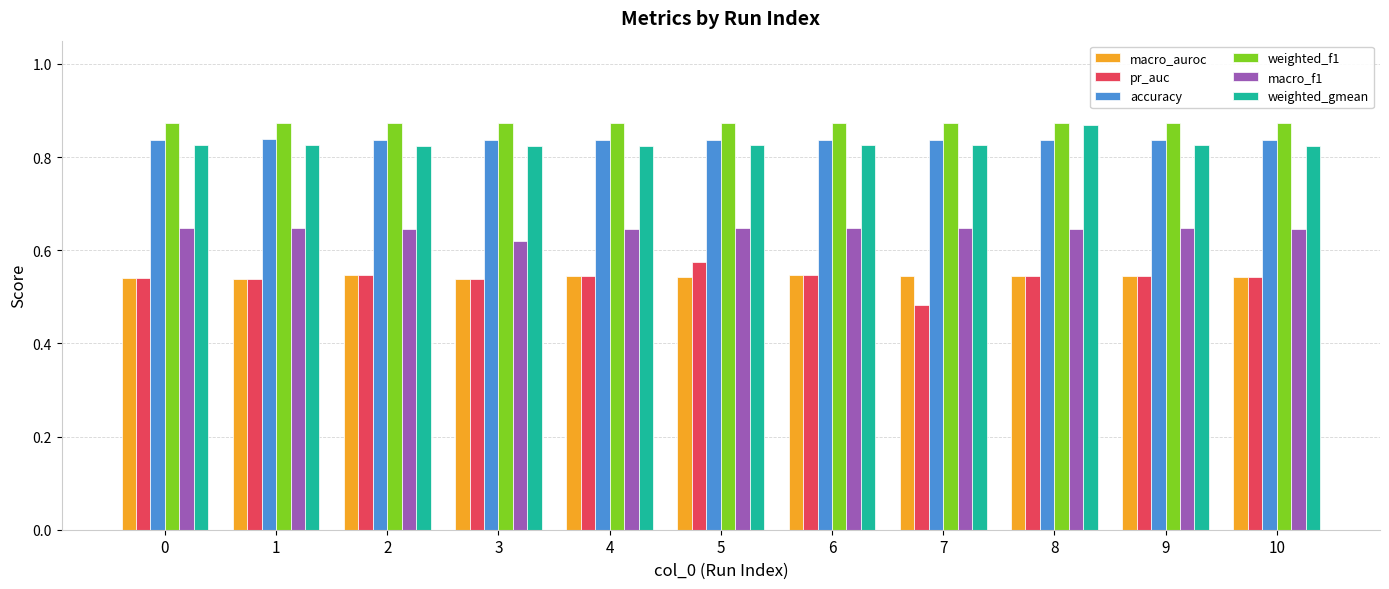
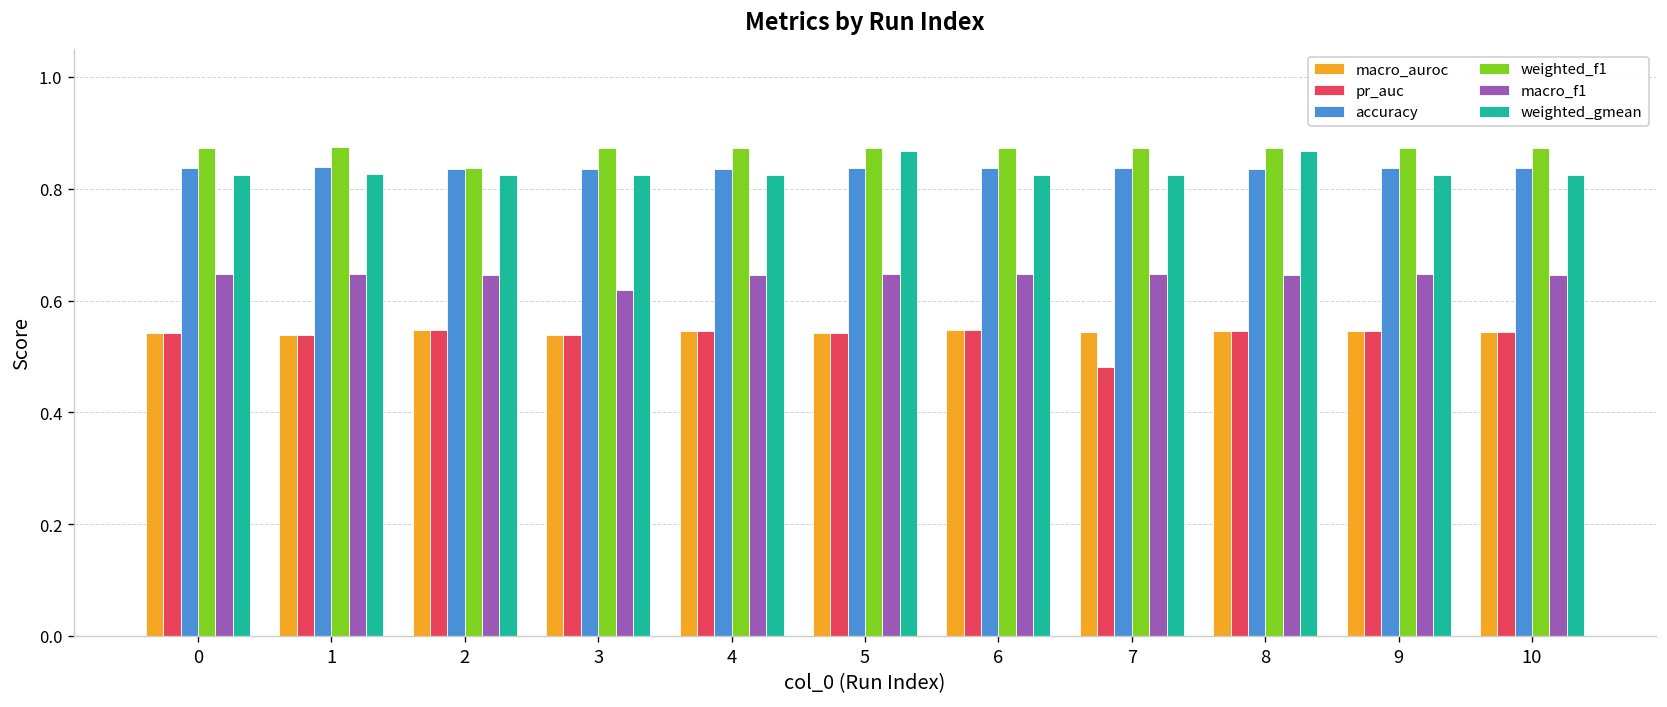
  {
    "macro_auroc": {
      "0": 0.54,
      "1": 0.54,
      "2": 0.55,
      "3": 0.54,
      "4": 0.54,
      "5": 0.54,
      "6": 0.55,
      "7": 0.54,
      "8": 0.54,
      "9": 0.55,
      "10": 0.54
    },
    "pr_auc": {
      "0": 0.54,
      "1": 0.54,
      "2": 0.55,
      "3": 0.54,
      "4": 0.54,
-     "5": 0.57,
+     "5": 0.54,
      "6": 0.55,
      "7": 0.48,
      "8": 0.54,
      "9": 0.55,
      "10": 0.54
    },
    "accuracy": {
      "0": 0.84,
      "1": 0.84,
      "2": 0.84,
      "3": 0.84,
      "4": 0.84,
      "5": 0.84,
      "6": 0.84,
      "7": 0.84,
      "8": 0.84,
      "9": 0.84,
      "10": 0.84
    },
    "weighted_f1": {
      "0": 0.87,
      "1": 0.87,
-     "2": 0.87,
+     "2": 0.84,
      "3": 0.87,
      "4": 0.87,
      "5": 0.87,
      "6": 0.87,
      "7": 0.87,
      "8": 0.87,
      "9": 0.87,
      "10": 0.87
    },
    "macro_f1": {
      "0": 0.65,
      "1": 0.65,
      "2": 0.65,
      "3": 0.62,
      "4": 0.65,
      "5": 0.65,
      "6": 0.65,
      "7": 0.65,
      "8": 0.65,
      "9": 0.65,
      "10": 0.65
    },
    "weighted_gmean": {
      "0": 0.83,
      "1": 0.83,
      "2": 0.82,
      "3": 0.82,
      "4": 0.82,
-     "5": 0.83,
+     "5": 0.87,
      "6": 0.83,
      "7": 0.83,
      "8": 0.87,
      "9": 0.83,
      "10": 0.82
    }
  }
